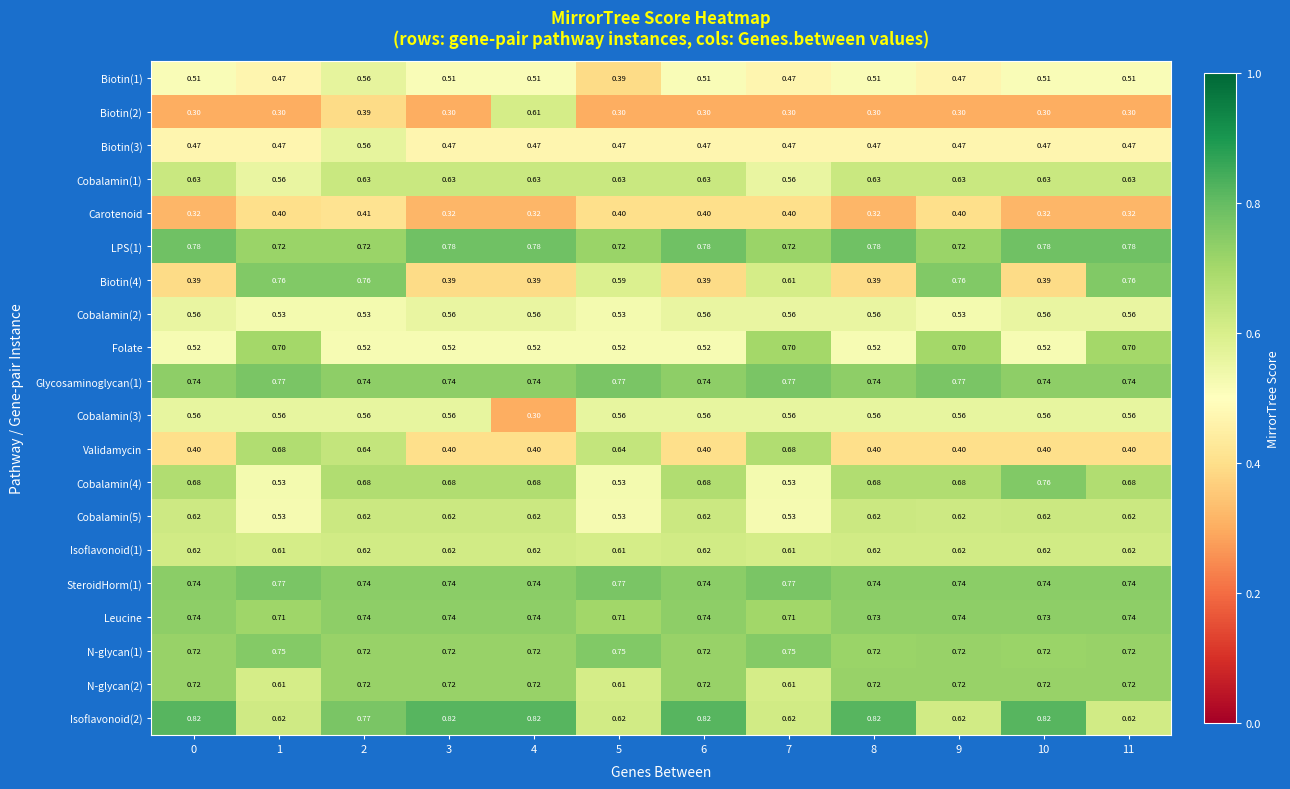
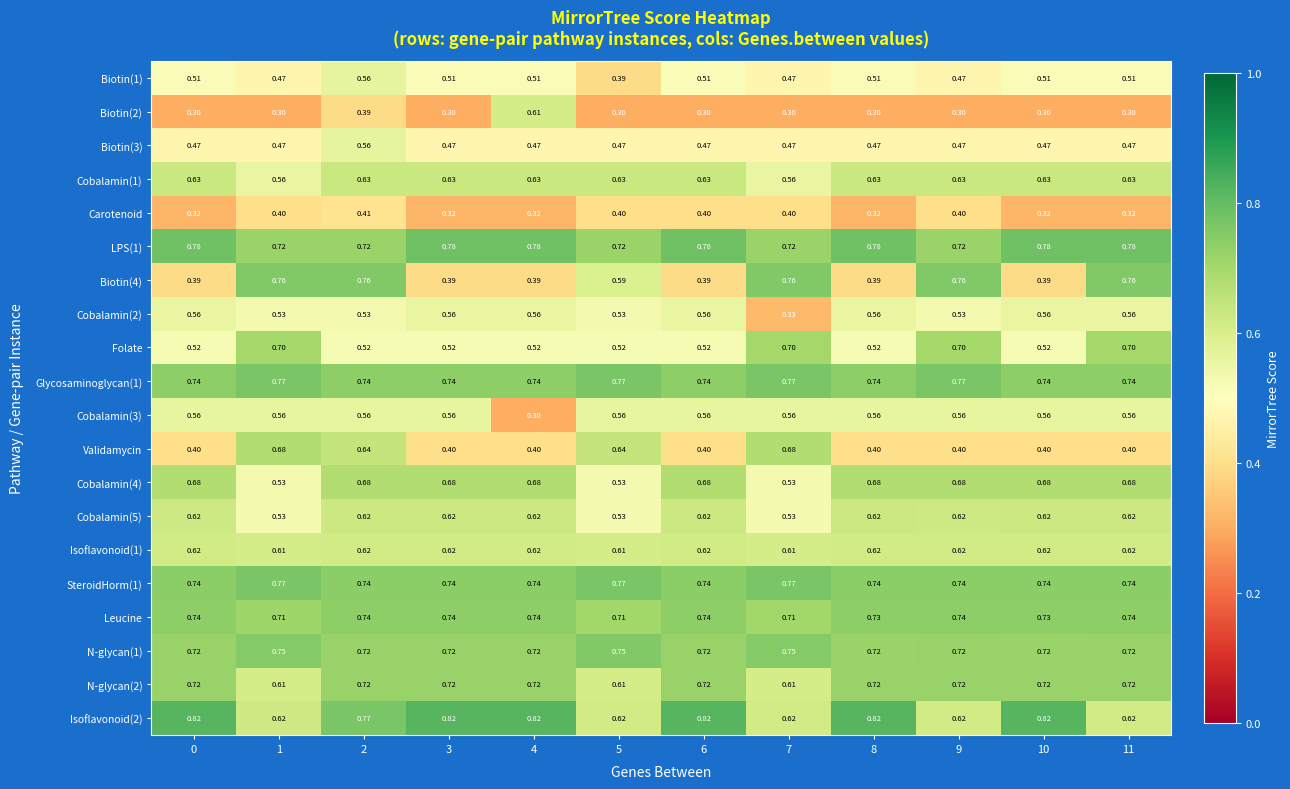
  {
    "Biotin(4)": {
      "0": 0.39,
      "1": 0.76,
      "2": 0.76,
      "3": 0.39,
      "4": 0.39,
      "5": 0.59,
      "6": 0.39,
-     "7": 0.61,
+     "7": 0.76,
      "8": 0.39,
      "9": 0.76,
      "10": 0.39,
      "11": 0.76
    },
    "Cobalamin(2)": {
      "0": 0.56,
      "1": 0.53,
      "2": 0.53,
      "3": 0.56,
      "4": 0.56,
      "5": 0.53,
      "6": 0.56,
-     "7": 0.56,
+     "7": 0.33,
      "8": 0.56,
      "9": 0.53,
      "10": 0.56,
      "11": 0.56
    },
    "Cobalamin(4)": {
      "0": 0.68,
      "1": 0.53,
      "2": 0.68,
      "3": 0.68,
      "4": 0.68,
      "5": 0.53,
      "6": 0.68,
      "7": 0.53,
      "8": 0.68,
      "9": 0.68,
-     "10": 0.76,
+     "10": 0.68,
      "11": 0.68
    }
  }
